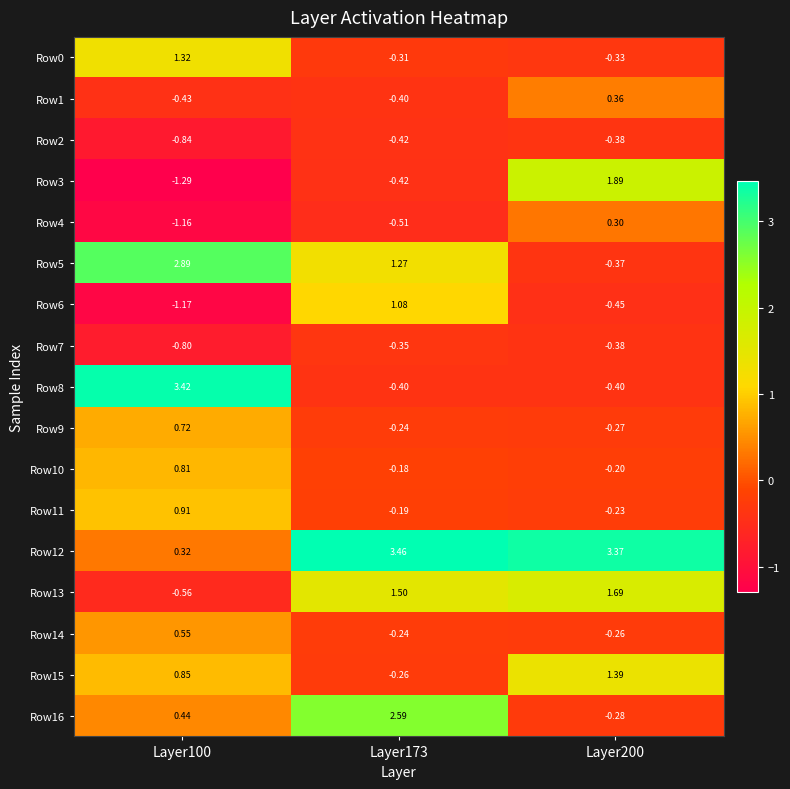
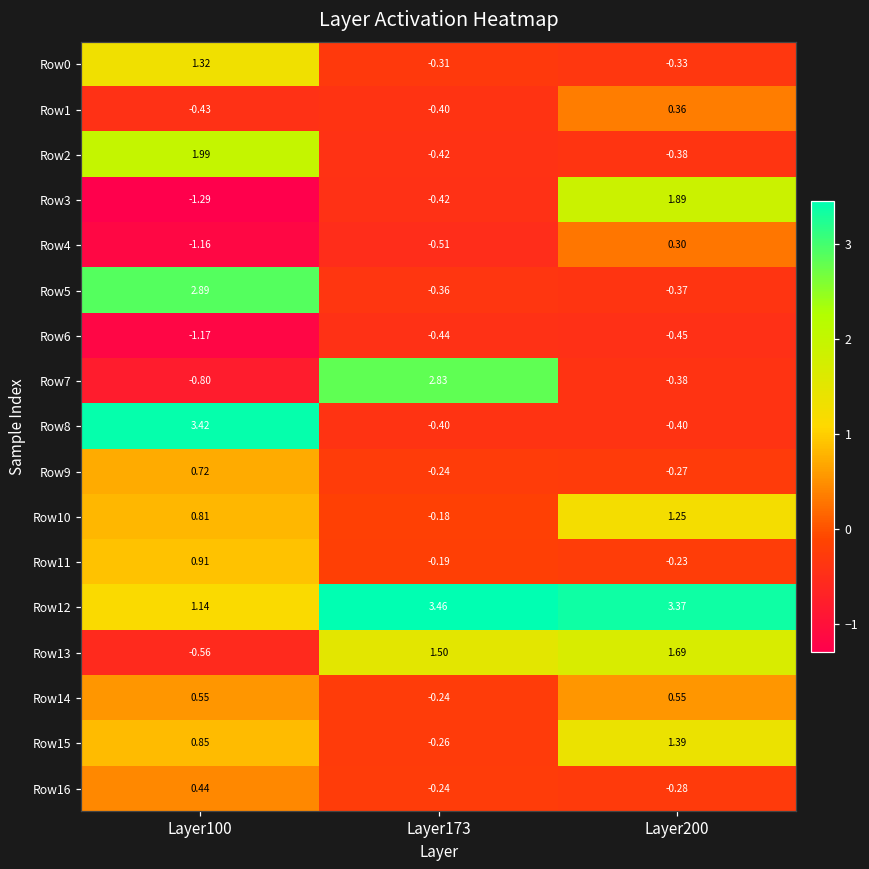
  {
    "Row0": {
      "Layer100": 1.32,
      "Layer173": -0.31,
      "Layer200": -0.33
    },
    "Row1": {
      "Layer100": -0.43,
      "Layer173": -0.40,
      "Layer200": 0.36
    },
    "Row2": {
-     "Layer100": -0.84,
+     "Layer100": 1.99,
      "Layer173": -0.42,
      "Layer200": -0.38
    },
    "Row3": {
      "Layer100": -1.29,
      "Layer173": -0.42,
      "Layer200": 1.89
    },
    "Row4": {
      "Layer100": -1.16,
      "Layer173": -0.51,
      "Layer200": 0.30
    },
    "Row5": {
      "Layer100": 2.89,
-     "Layer173": 1.27,
+     "Layer173": -0.36,
      "Layer200": -0.37
    },
    "Row6": {
      "Layer100": -1.17,
-     "Layer173": 1.08,
+     "Layer173": -0.44,
      "Layer200": -0.45
    },
    "Row7": {
      "Layer100": -0.80,
-     "Layer173": -0.35,
+     "Layer173": 2.83,
      "Layer200": -0.38
    },
    "Row8": {
      "Layer100": 3.42,
      "Layer173": -0.40,
      "Layer200": -0.40
    },
    "Row9": {
      "Layer100": 0.72,
      "Layer173": -0.24,
      "Layer200": -0.27
    },
    "Row10": {
      "Layer100": 0.81,
      "Layer173": -0.18,
-     "Layer200": -0.20
+     "Layer200": 1.25
    },
    "Row11": {
      "Layer100": 0.91,
      "Layer173": -0.19,
      "Layer200": -0.23
    },
    "Row12": {
-     "Layer100": 0.32,
+     "Layer100": 1.14,
      "Layer173": 3.46,
      "Layer200": 3.37
    },
    "Row13": {
      "Layer100": -0.56,
      "Layer173": 1.50,
      "Layer200": 1.69
    },
    "Row14": {
      "Layer100": 0.55,
      "Layer173": -0.24,
-     "Layer200": -0.26
+     "Layer200": 0.55
    },
    "Row15": {
      "Layer100": 0.85,
      "Layer173": -0.26,
      "Layer200": 1.39
    },
    "Row16": {
      "Layer100": 0.44,
-     "Layer173": 2.59,
+     "Layer173": -0.24,
      "Layer200": -0.28
    }
  }
